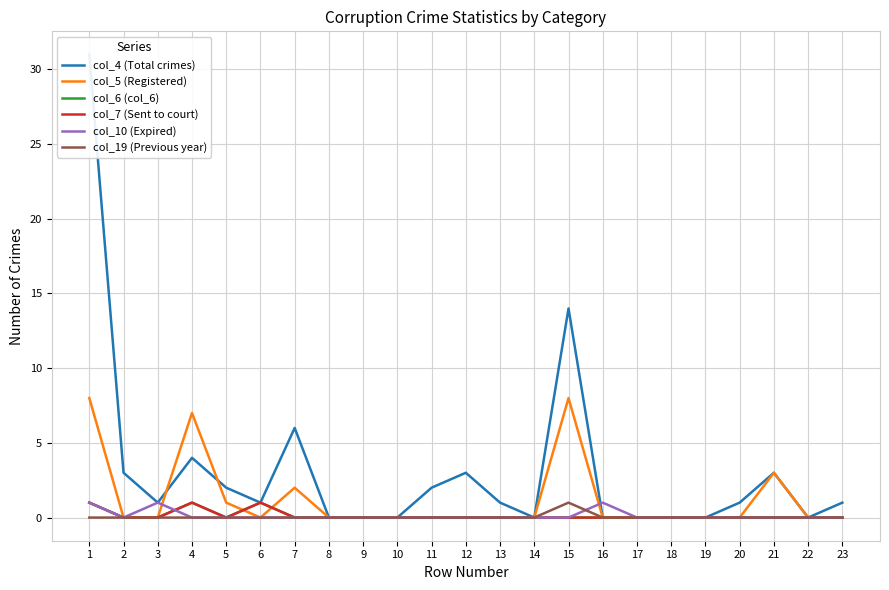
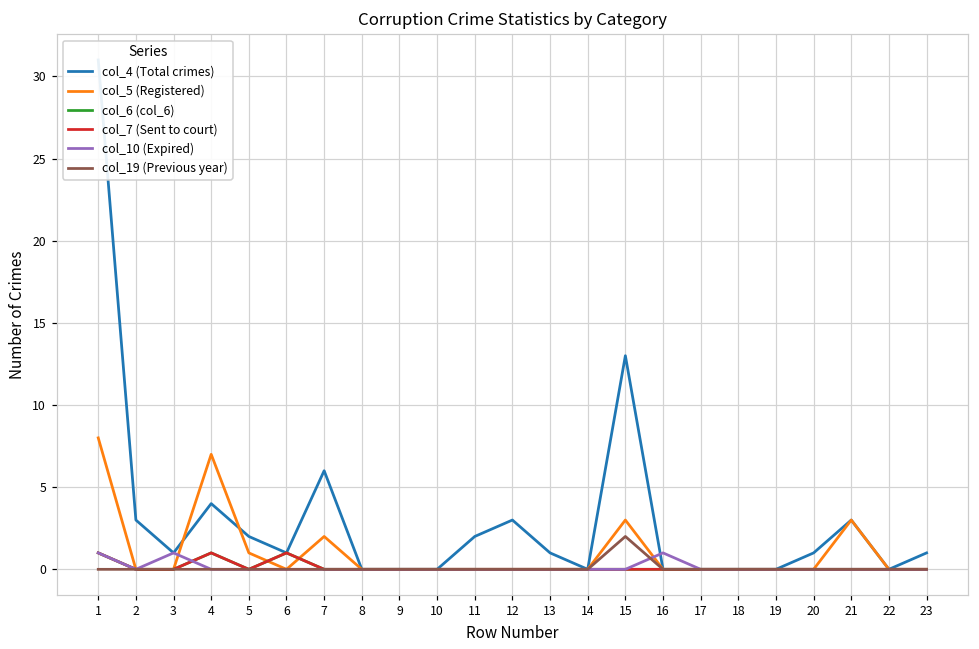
  {
    "col_4 (Total crimes)": {
      "2": 3,
      "4": 4,
      "5": 2,
      "7": 6,
      "11": 2,
      "12": 3,
      "13": 1,
-     "15": 14,
+     "15": 13,
      "20": 1,
      "23": 1
    },
    "col_5 (Registered)": {
      "1": 8,
      "4": 7,
      "5": 1,
      "7": 2,
-     "15": 8
+     "15": 3
    },
    "col_7 (Sent to court)": {
      "4": 1
    },
    "col_10 (Expired)": {
      "16": 1
    },
    "col_19 (Previous year)": {
      "1": 0,
-     "15": 1
+     "15": 2
    }
  }
